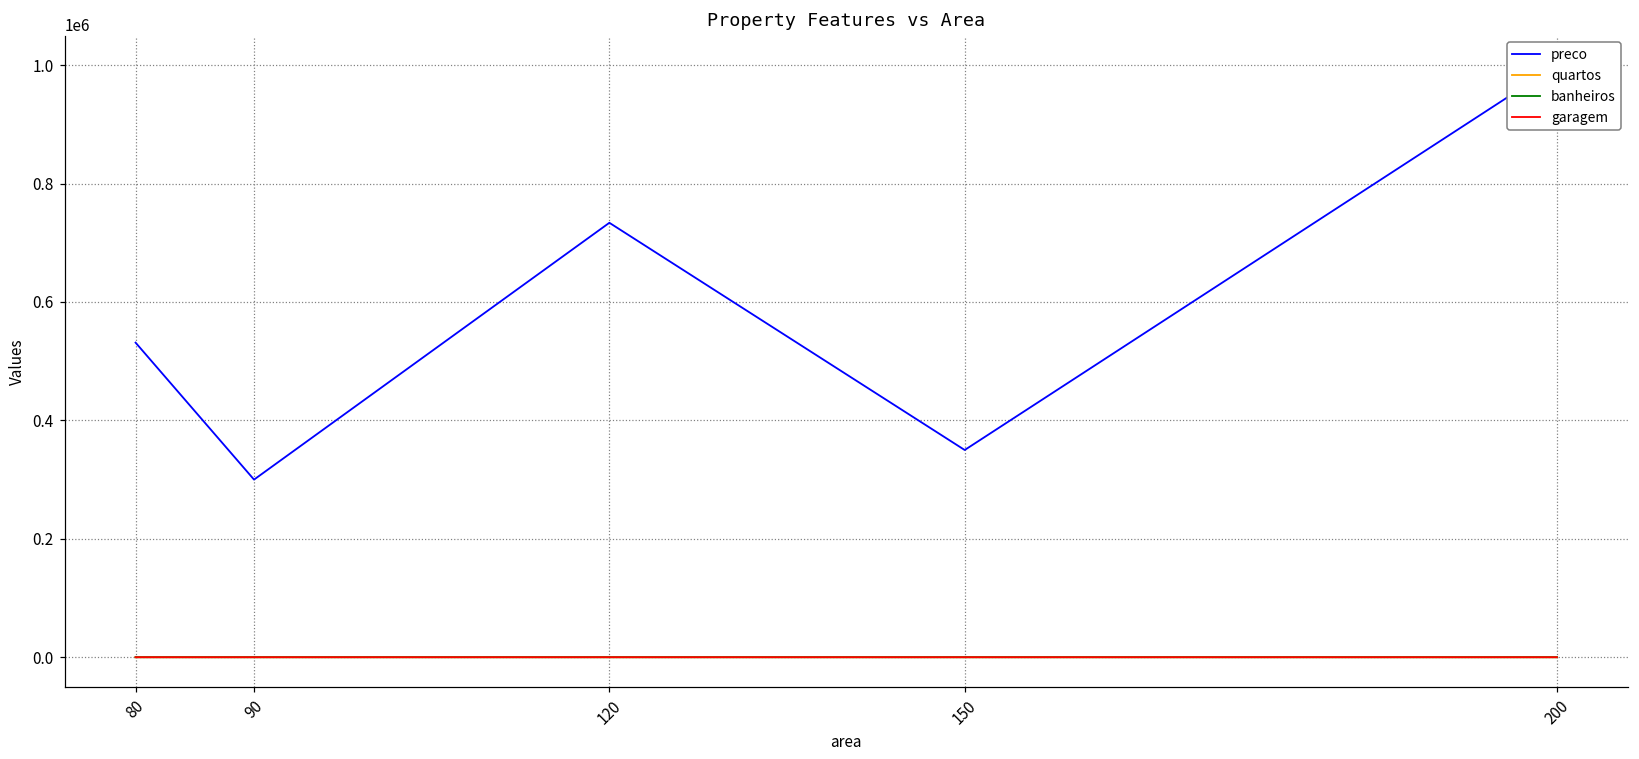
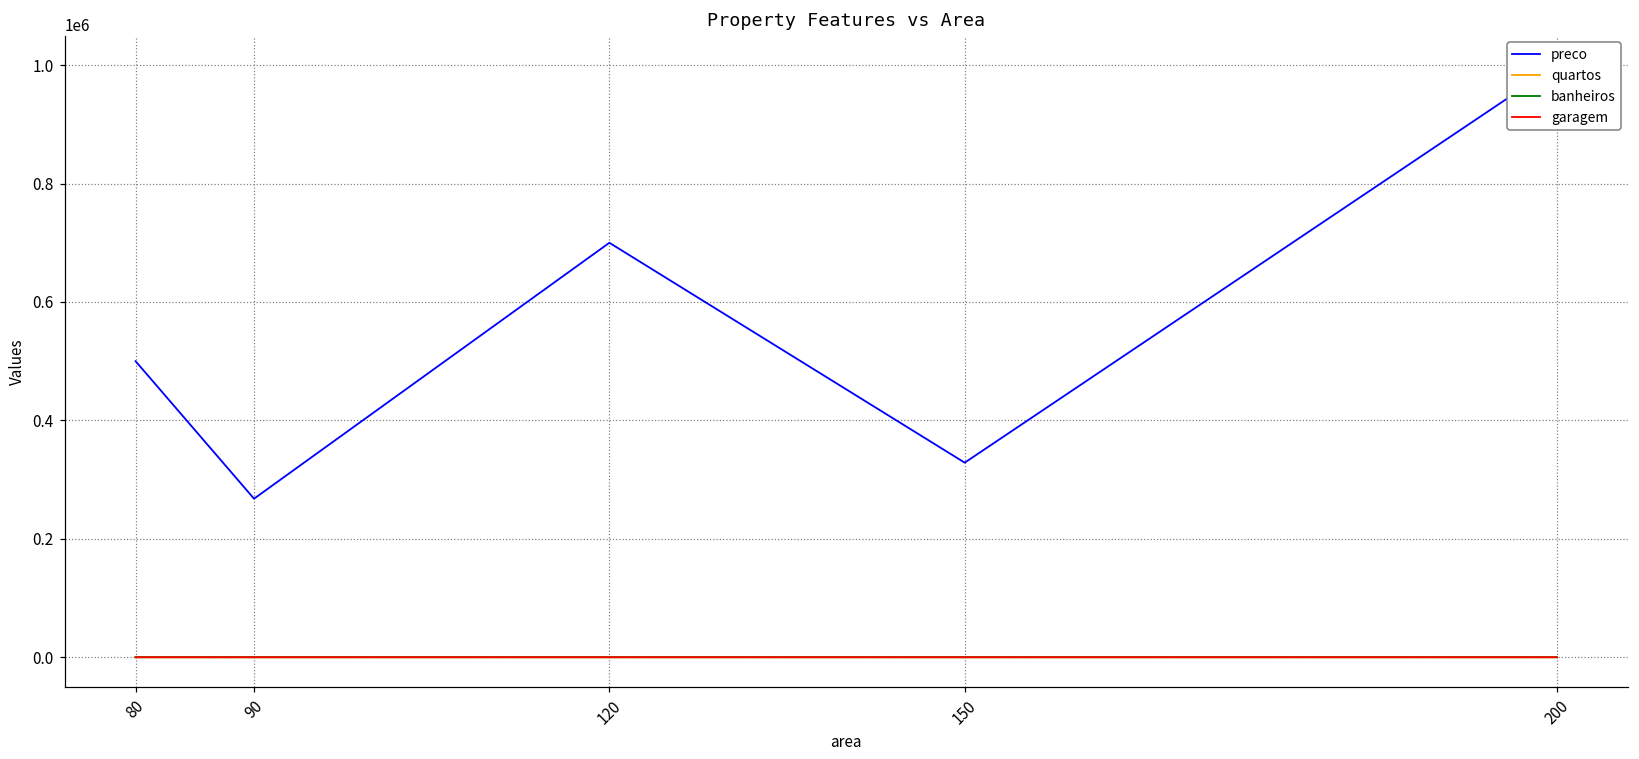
  {
    "preco": {
-     "80": 530000,
-     "90": 300000,
-     "120": 730000,
-     "150": 350000
+     "80": 500000,
+     "90": 270000,
+     "120": 700000,
+     "150": 330000
    },
    "garagem": {
      "80": 0,
      "90": 0,
      "120": 0,
      "150": 0,
      "200": 0
    }
  }
